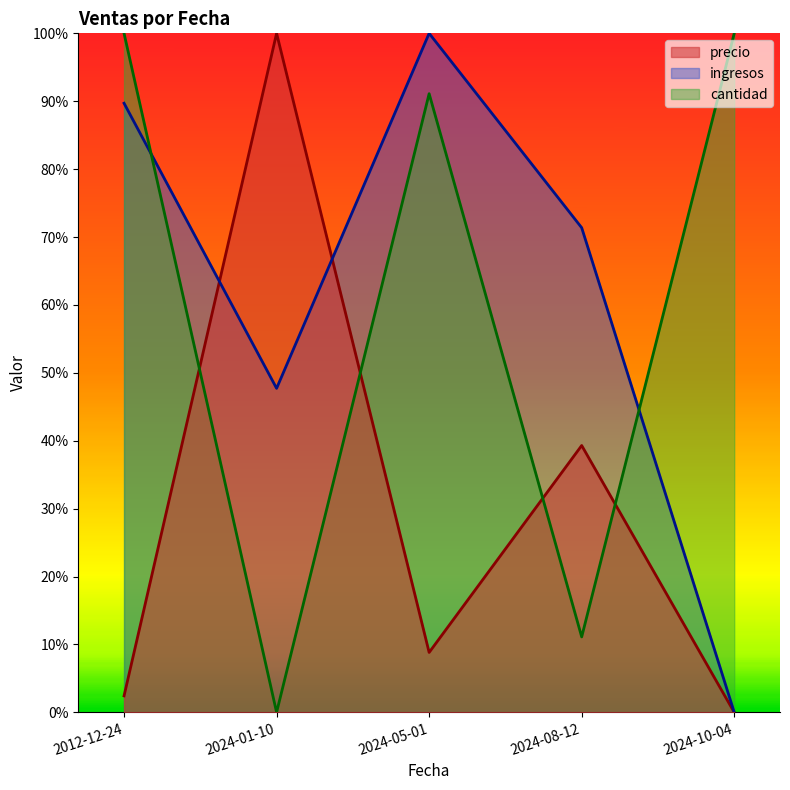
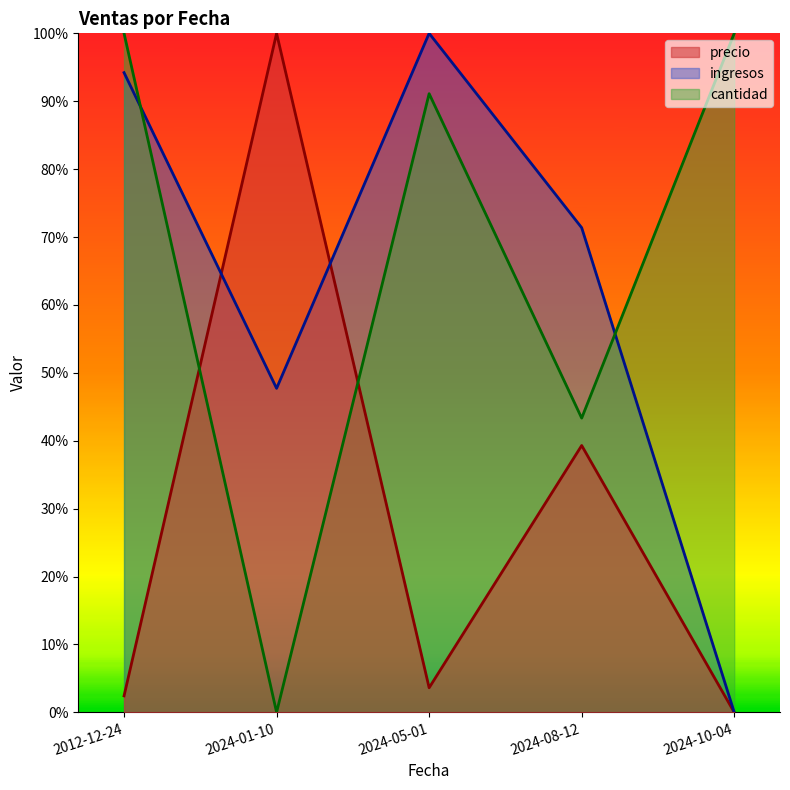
  {
    "precio": {
      "2012-12-24": "2%",
      "2024-01-10": "100%",
-     "2024-05-01": "9%",
+     "2024-05-01": "4%",
      "2024-08-12": "39%"
    },
    "ingresos": {
-     "2012-12-24": "90%",
+     "2012-12-24": "94%",
      "2024-01-10": "48%",
      "2024-05-01": "100%",
      "2024-08-12": "71%"
    },
    "cantidad": {
      "2012-12-24": "100%",
      "2024-01-10": "0%",
      "2024-05-01": "91%",
-     "2024-08-12": "11%",
+     "2024-08-12": "43%",
      "2024-10-04": "100%"
    }
  }
